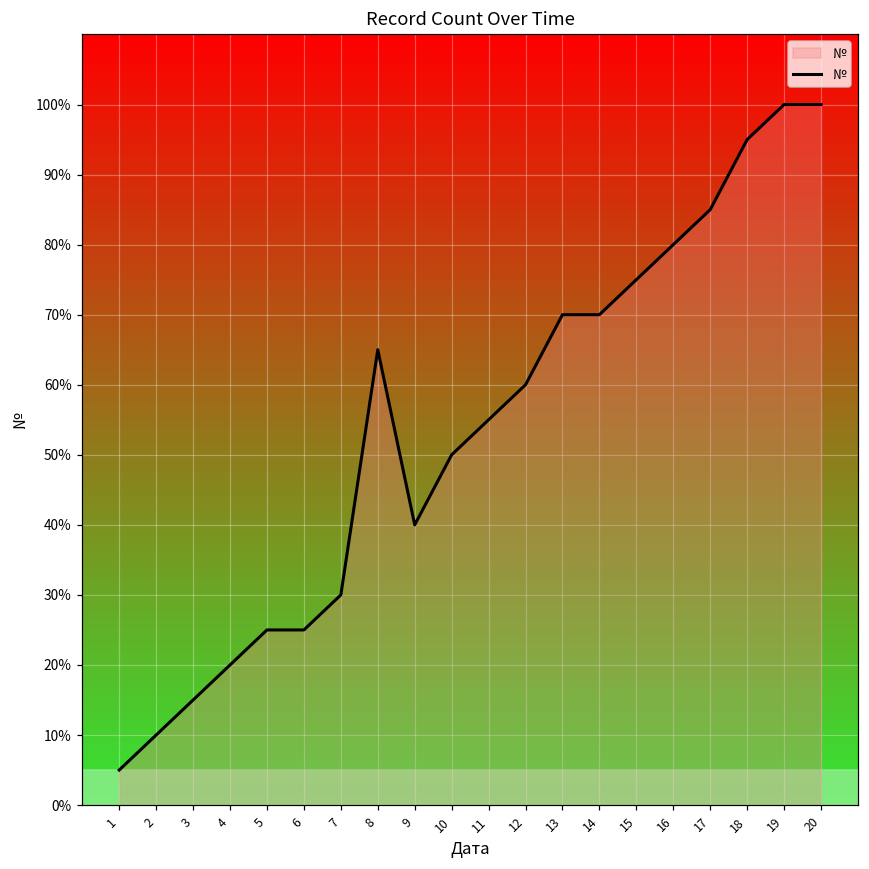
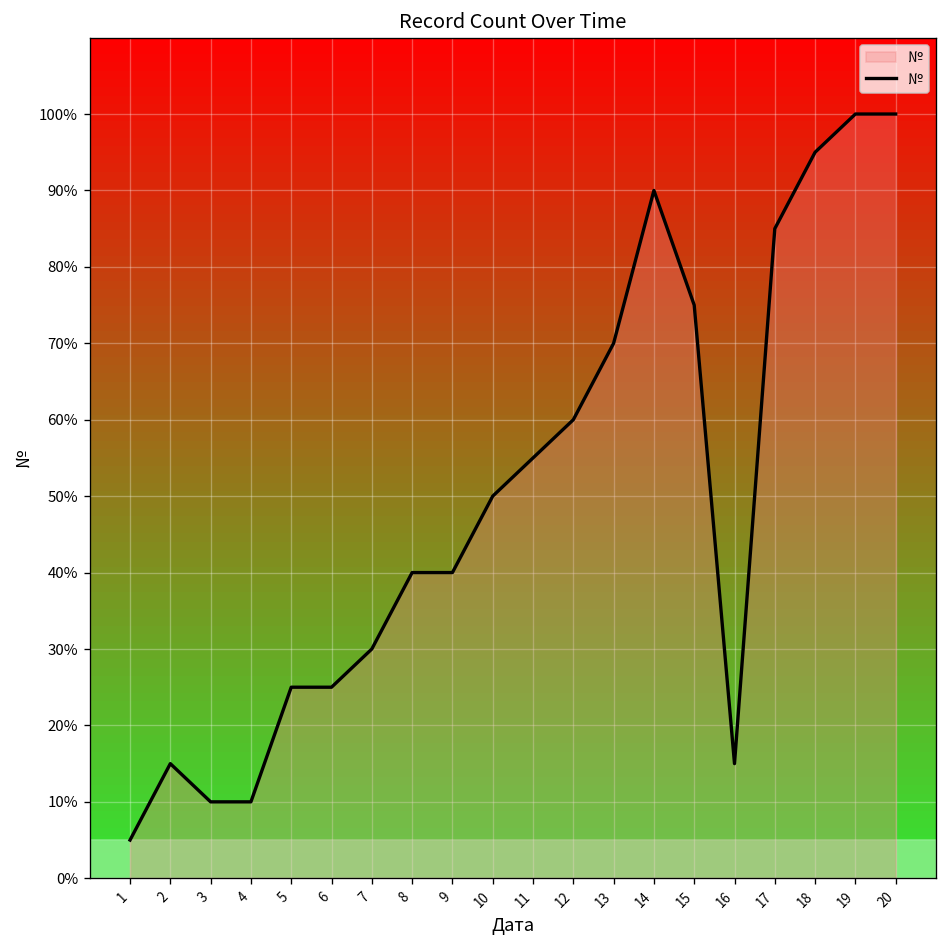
  {
-   "2": "10%",
-   "3": "15%",
-   "4": "20%",
+   "2": "15%",
+   "3": "10%",
+   "4": "10%",
    "5": "25%",
    "6": "25%",
    "7": "30%",
-   "8": "65%",
+   "8": "40%",
    "9": "40%",
    "10": "50%",
    "11": "55%",
    "12": "60%",
    "13": "70%",
-   "14": "70%",
+   "14": "90%",
    "15": "75%",
-   "16": "80%",
+   "16": "15%",
    "17": "85%",
    "18": "95%",
    "19": "100%",
    "20": "100%"
  }
